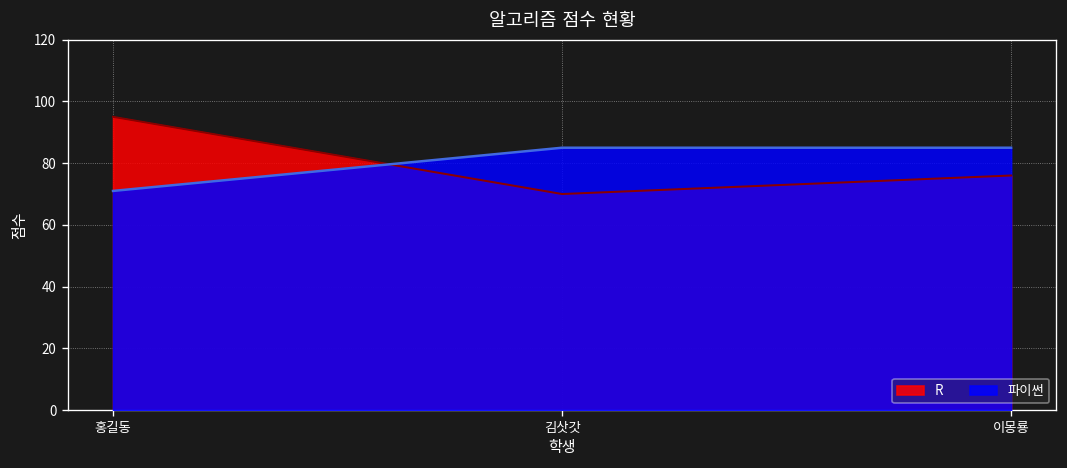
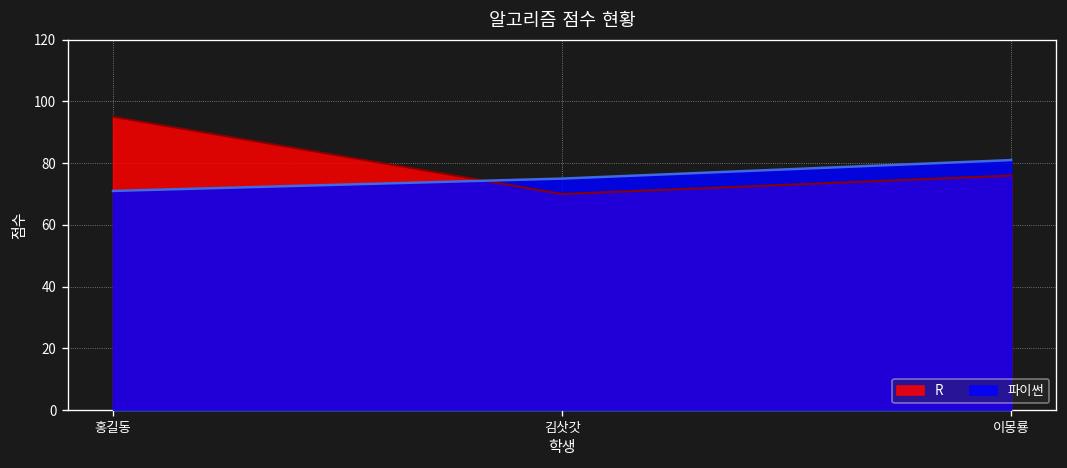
  {
    "R": {
      "홍길동": 95,
      "김삿갓": 70,
      "이몽룡": 76
    },
    "파이썬": {
      "홍길동": 71,
-     "김삿갓": 85,
-     "이몽룡": 85
+     "김삿갓": 75,
+     "이몽룡": 81
    }
  }
